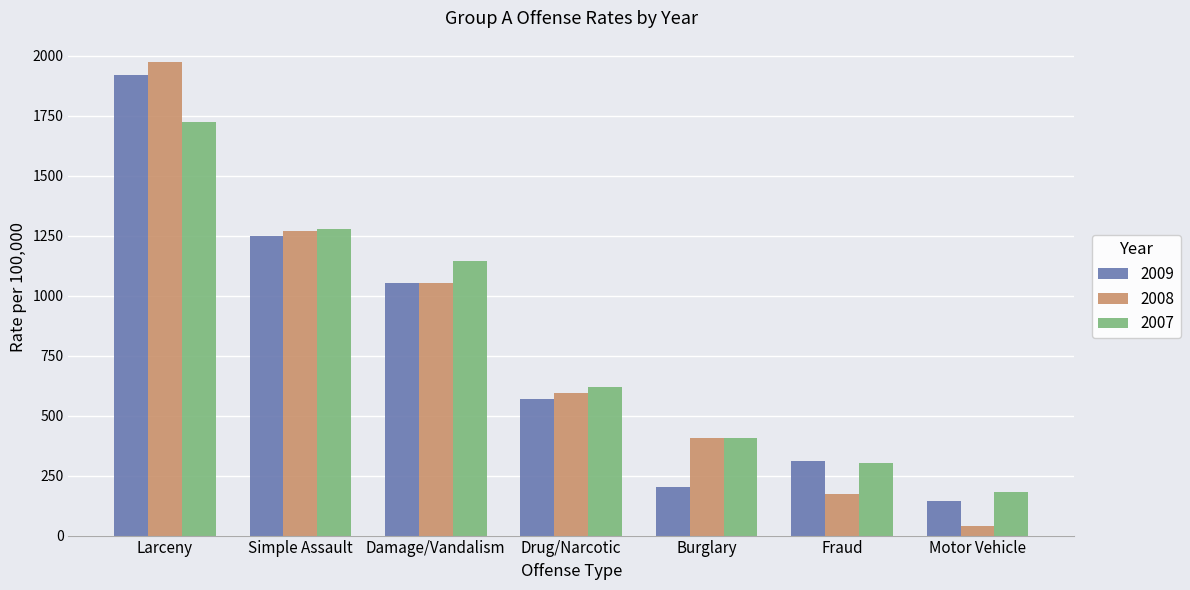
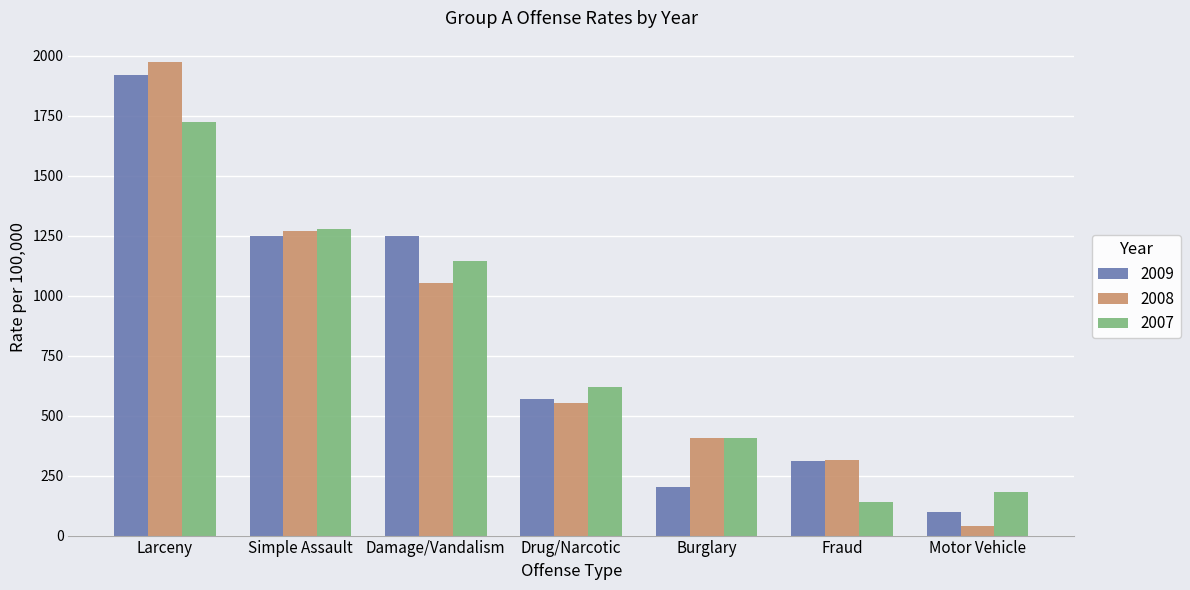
  {
    "2009": {
      "Larceny": 1920,
      "Simple Assault": 1250,
-     "Damage/Vandalism": 1060,
+     "Damage/Vandalism": 1250,
      "Drug/Narcotic": 570,
      "Burglary": 200,
      "Fraud": 310,
-     "Motor Vehicle": 150
+     "Motor Vehicle": 100
    },
    "2008": {
      "Larceny": 1980,
      "Simple Assault": 1270,
      "Damage/Vandalism": 1050,
-     "Drug/Narcotic": 590,
+     "Drug/Narcotic": 550,
      "Burglary": 410,
-     "Fraud": 170,
+     "Fraud": 310,
      "Motor Vehicle": 40
    },
    "2007": {
      "Larceny": 1720,
      "Simple Assault": 1280,
      "Damage/Vandalism": 1140,
      "Drug/Narcotic": 620,
      "Burglary": 410,
-     "Fraud": 300,
+     "Fraud": 140,
      "Motor Vehicle": 180
    }
  }
